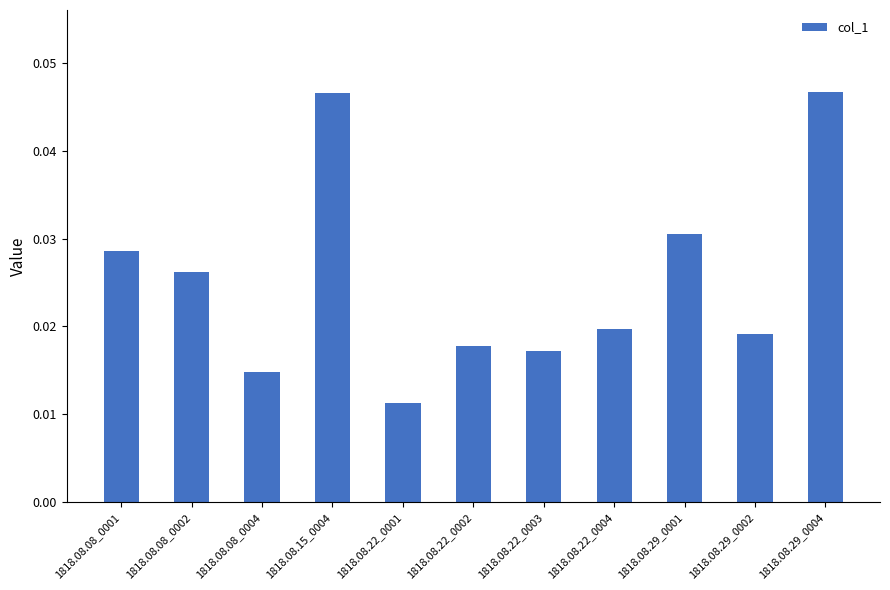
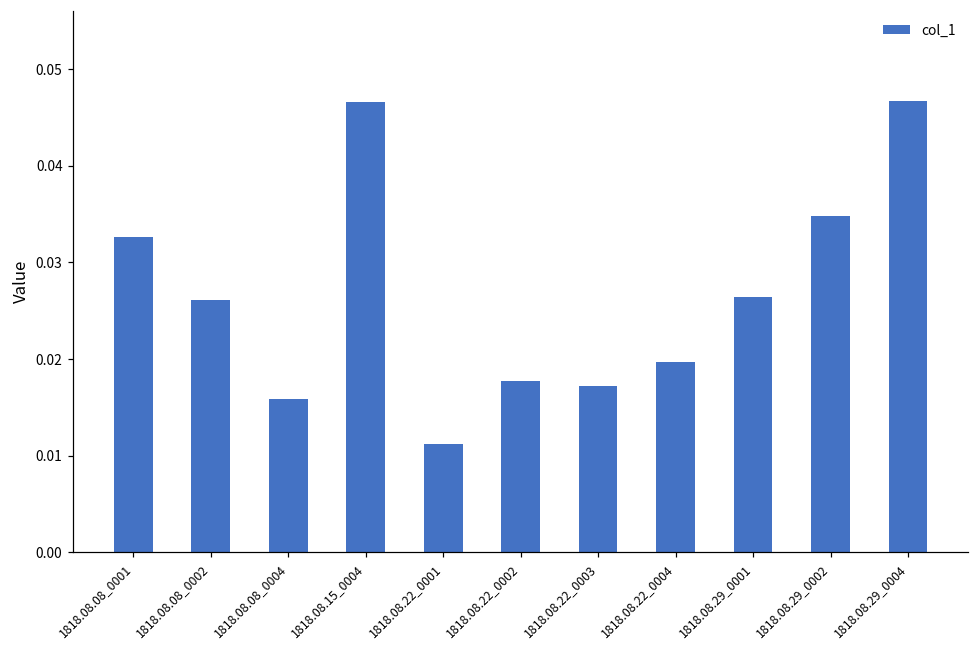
  {
-   "1818.08.08_0001": 0.029,
+   "1818.08.08_0001": 0.033,
    "1818.08.08_0002": 0.026,
-   "1818.08.08_0004": 0.015,
+   "1818.08.08_0004": 0.016,
    "1818.08.15_0004": 0.047,
    "1818.08.22_0001": 0.011,
    "1818.08.22_0002": 0.018,
    "1818.08.22_0003": 0.017,
    "1818.08.22_0004": 0.020,
-   "1818.08.29_0001": 0.031,
-   "1818.08.29_0002": 0.019,
+   "1818.08.29_0001": 0.026,
+   "1818.08.29_0002": 0.035,
    "1818.08.29_0004": 0.047
  }
